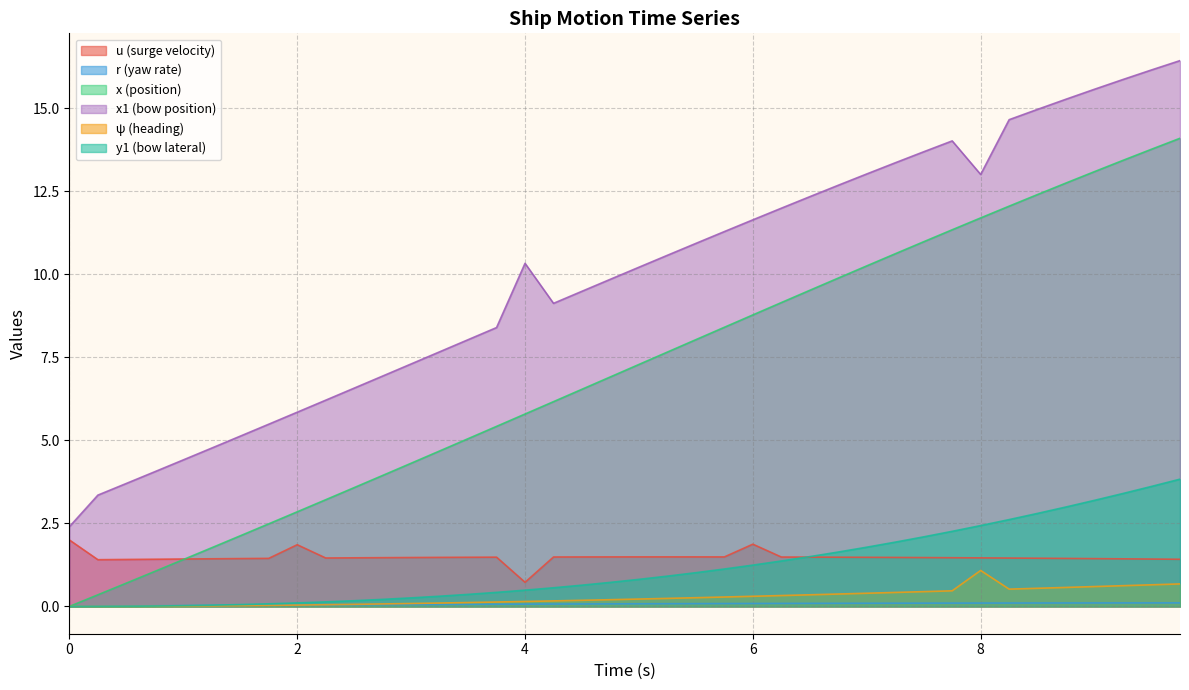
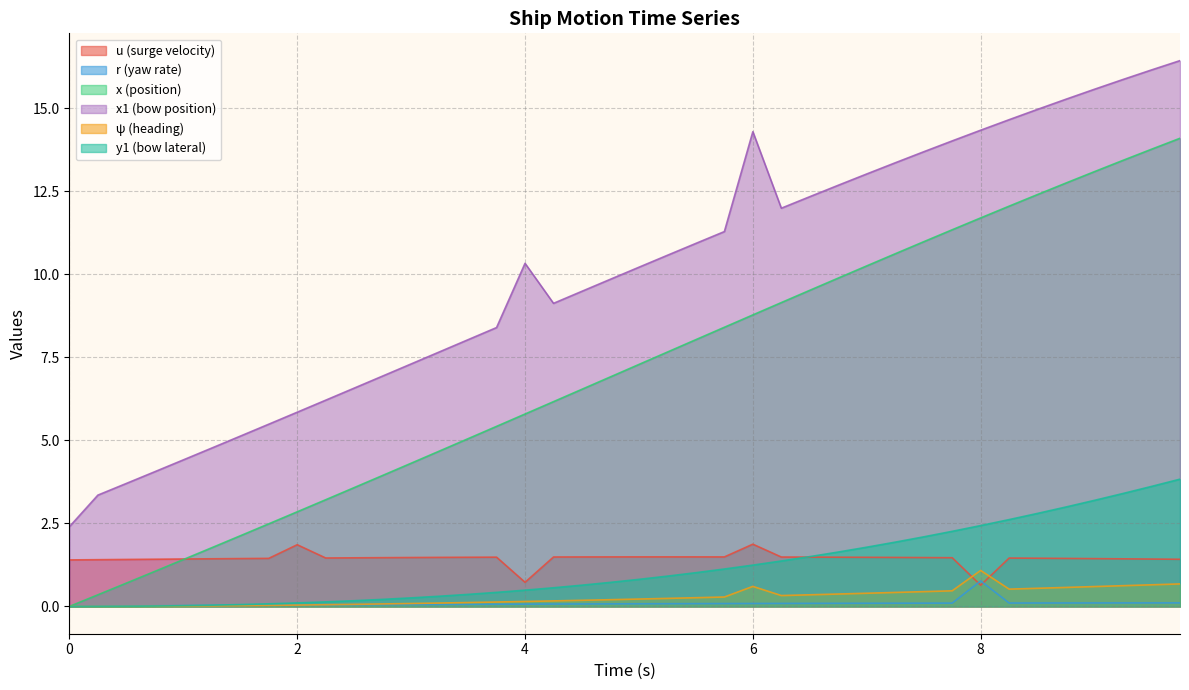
  {
    "u (surge velocity)": {
-     "0": 2.0,
+     "0": 1.4,
      "2": 1.9,
      "4": 0.7,
      "6": 1.9,
-     "8": 1.5
+     "8": 0.6
    },
    "r (yaw rate)": {
      "4": 0.1,
      "6": 0.1,
-     "8": 0.1
+     "8": 0.8
    },
    "x1 (bow position)": {
      "0": 2.4,
      "2": 5.8,
      "4": 10.3,
-     "6": 11.6,
-     "8": 13.0
+     "6": 14.3,
+     "8": 14.3
    },
    "ψ (heading)": {
      "4": 0.1,
-     "6": 0.3,
+     "6": 0.6,
      "8": 1.1
    }
  }
